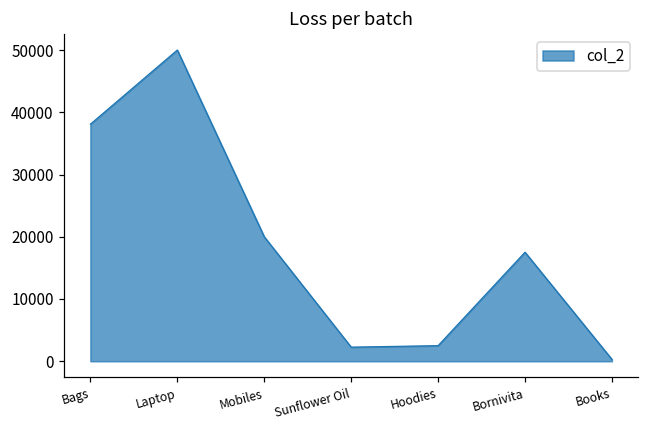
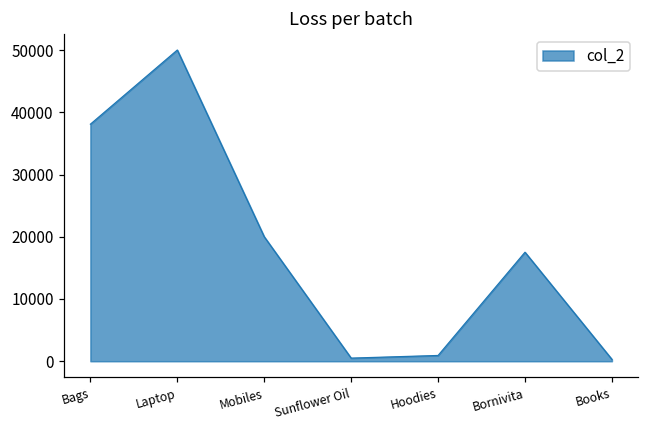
  {
    "Bags": 38000,
    "Laptop": 50000,
    "Mobiles": 20000,
-   "Sunflower Oil": 2000,
-   "Hoodies": 3000,
+   "Sunflower Oil": 1000,
+   "Hoodies": 1000,
    "Bornivita": 18000,
    "Books": 0
  }
